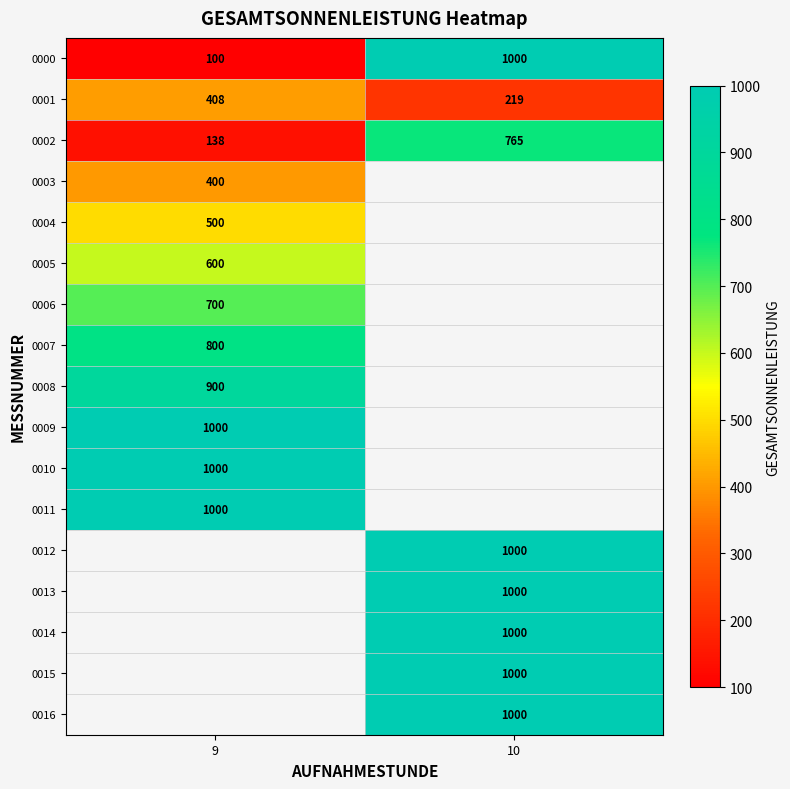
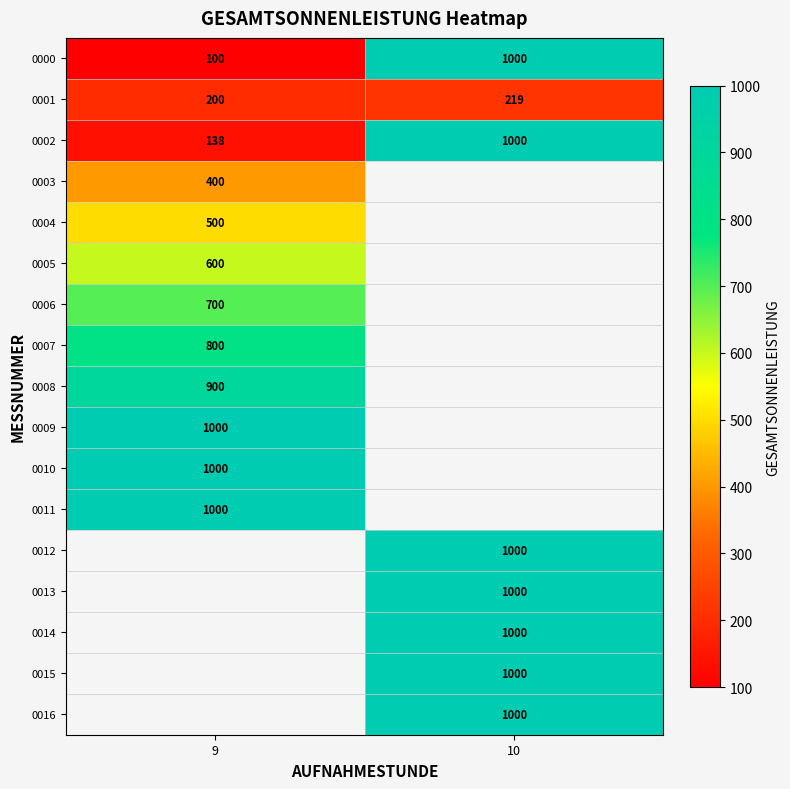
  {
    "0000": {
      "9": 100,
      "10": 1000
    },
    "0001": {
-     "9": 408,
+     "9": 200,
      "10": 219
    },
    "0002": {
      "9": 138,
-     "10": 765
+     "10": 1000
    },
    "0003": {
      "9": 400
    },
    "0004": {
      "9": 500
    },
    "0005": {
      "9": 600
    },
    "0006": {
      "9": 700
    },
    "0007": {
      "9": 800
    },
    "0008": {
      "9": 900
    },
    "0009": {
      "9": 1000
    },
    "0010": {
      "9": 1000
    },
    "0011": {
      "9": 1000
    },
    "0012": {
      "10": 1000
    },
    "0013": {
      "10": 1000
    },
    "0014": {
      "10": 1000
    },
    "0015": {
      "10": 1000
    },
    "0016": {
      "10": 1000
    }
  }
